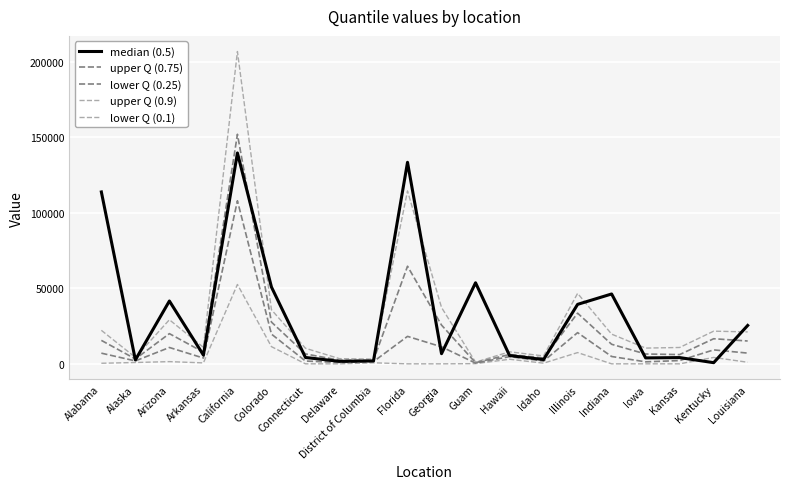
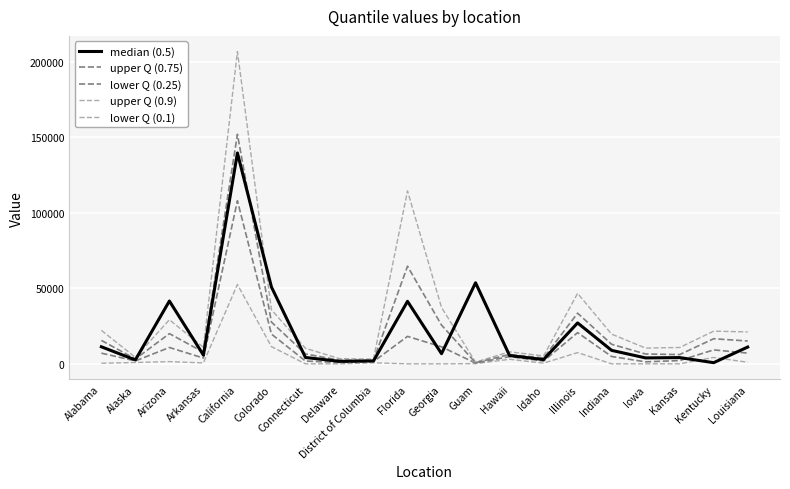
  {
    "median (0.5)": {
-     "Alabama": 114000,
+     "Alabama": 11000,
      "Arizona": 42000,
      "Arkansas": 6000,
      "California": 140000,
      "Colorado": 51000,
      "Connecticut": 4000,
-     "Florida": 133000,
+     "Florida": 41000,
      "Georgia": 7000,
      "Guam": 54000,
-     "Illinois": 39000,
-     "Indiana": 46000,
+     "Illinois": 27000,
+     "Indiana": 9000,
      "Iowa": 4000,
      "Kansas": 4000,
      "Kentucky": 1000,
-     "Louisiana": 25000
+     "Louisiana": 11000
    }
  }
